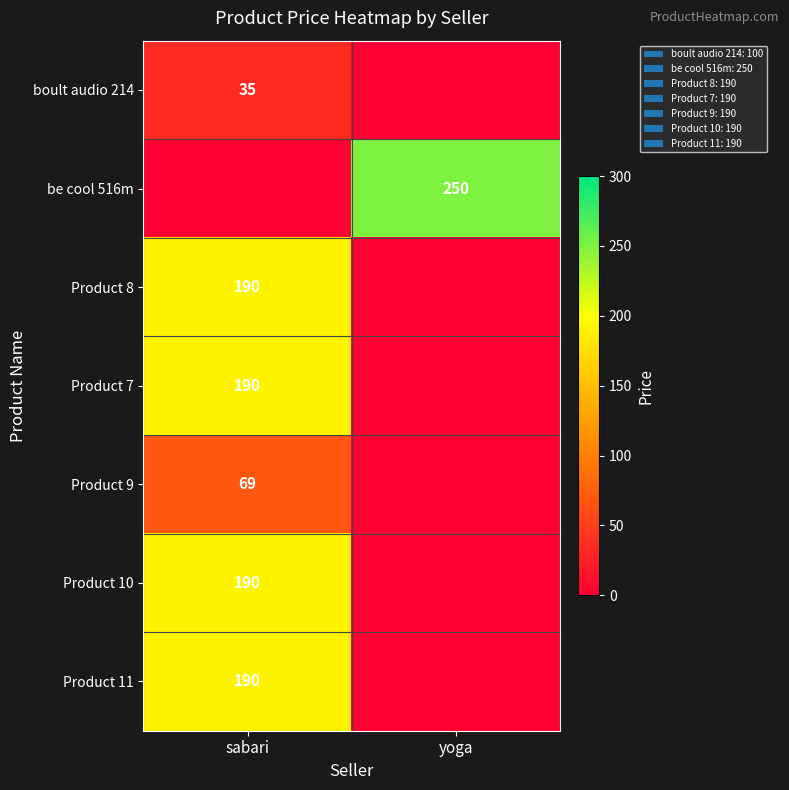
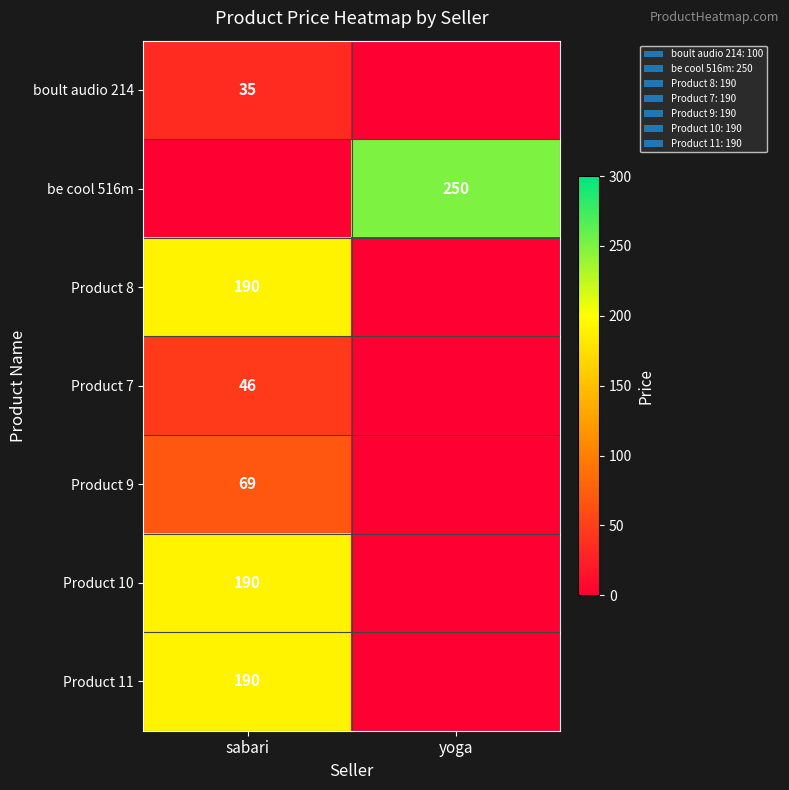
  {
    "boult audio 214": {
      "sabari": 35
    },
    "be cool 516m": {
      "yoga": 250
    },
    "Product 8": {
      "sabari": 190
    },
    "Product 7": {
-     "sabari": 190
+     "sabari": 46
    },
    "Product 9": {
      "sabari": 69
    },
    "Product 10": {
      "sabari": 190
    },
    "Product 11": {
      "sabari": 190
    }
  }
